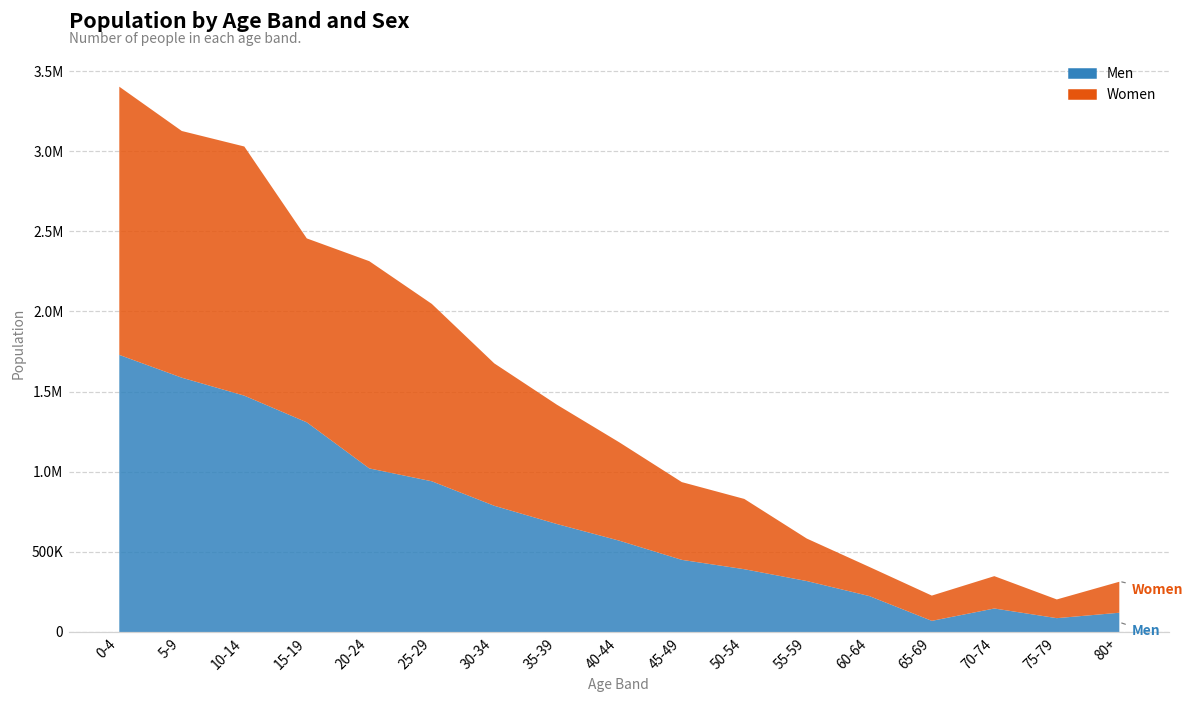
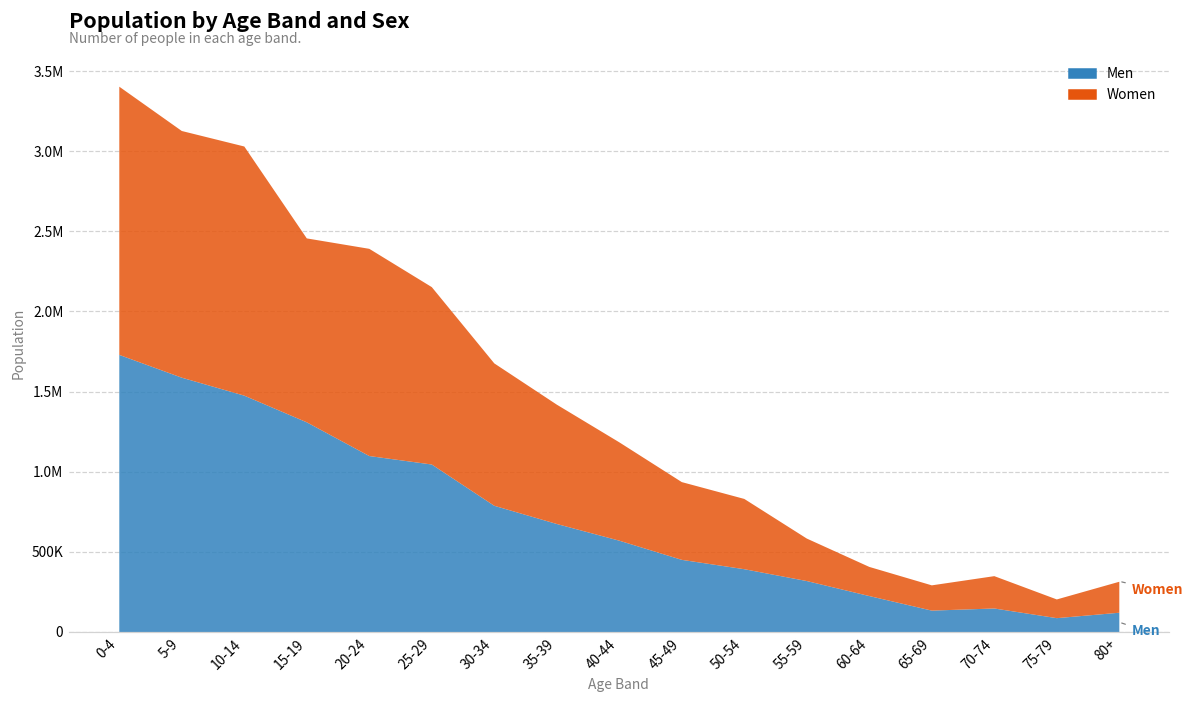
  {
    "Men": {
      "0-4": 1730000,
      "5-9": 1590000,
      "10-14": 1480000,
      "15-19": 1310000,
-     "20-24": 1020000,
-     "25-29": 940000,
+     "20-24": 1100000,
+     "25-29": 1050000,
      "30-34": 790000,
      "35-39": 680000,
      "40-44": 570000,
      "45-49": 450000,
      "50-54": 390000,
      "55-59": 320000,
      "60-64": 230000,
-     "65-69": 70000,
+     "65-69": 140000,
      "70-74": 150000,
      "75-79": 90000,
      "80+": 120000
    },
    "Women": {
      "0-4": 1670000,
      "5-9": 1540000,
      "10-14": 1550000,
      "15-19": 1150000,
      "20-24": 1290000,
      "25-29": 1110000,
      "30-34": 890000,
      "35-39": 740000,
      "40-44": 610000,
      "45-49": 490000,
      "50-54": 440000,
      "55-59": 270000,
      "60-64": 180000,
      "65-69": 160000,
      "70-74": 200000,
      "75-79": 120000,
      "80+": 190000
    }
  }
